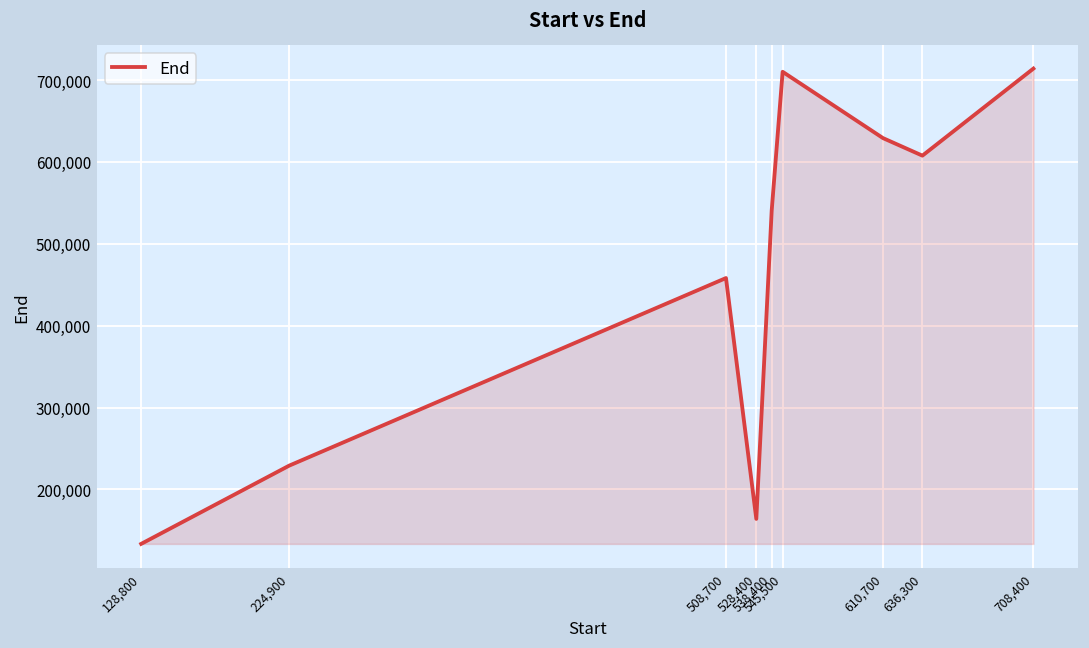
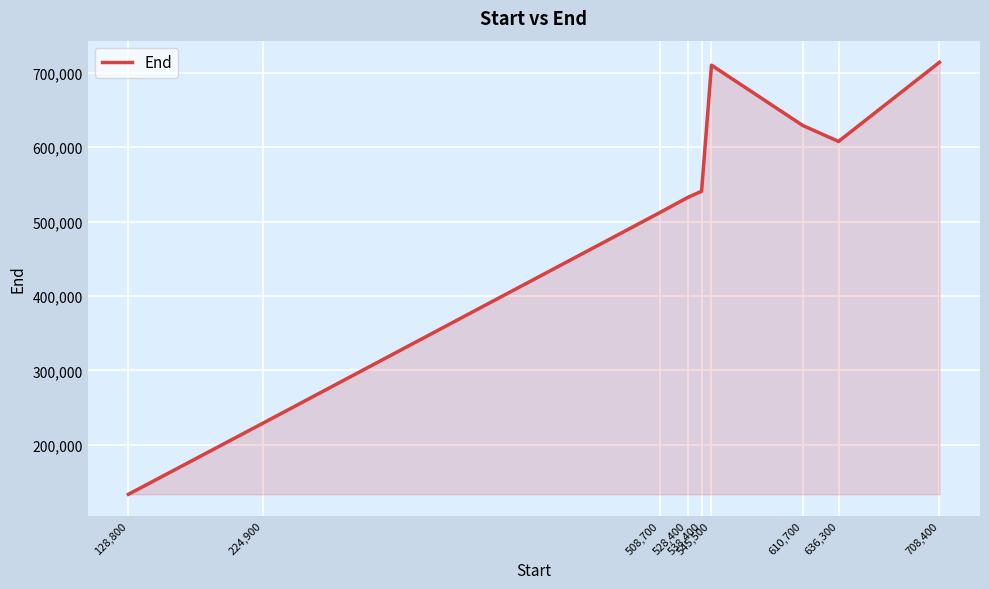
  {
    "128,800": "130,000",
    "224,900": "230,000",
-   "508,700": "460,000",
-   "528,400": "160,000",
+   "508,700": "510,000",
+   "528,400": "530,000",
    "538,400": "540,000",
    "545,500": "710,000",
    "610,700": "630,000",
    "636,300": "610,000",
    "708,400": "710,000"
  }
